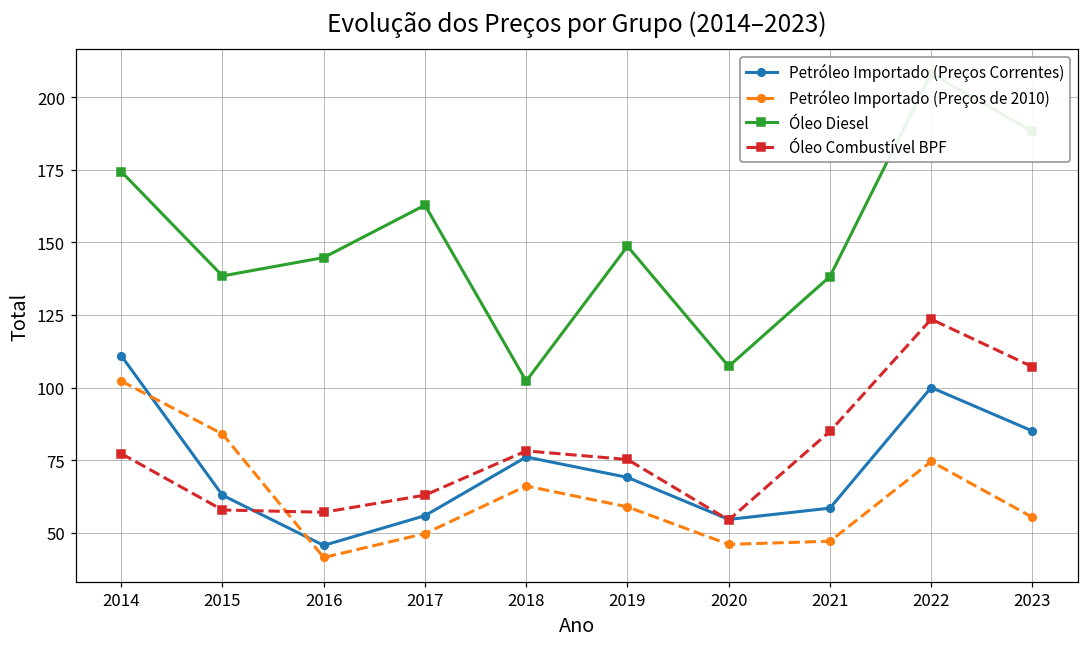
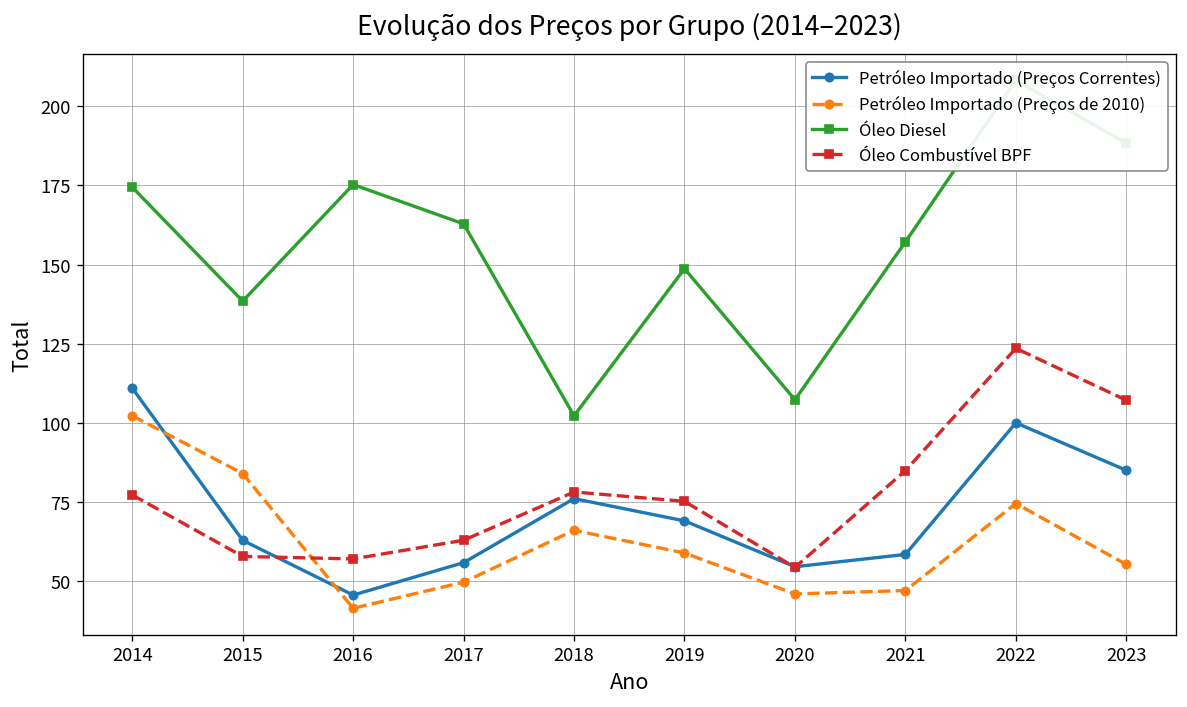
  {
    "Petróleo Importado (Preços Correntes)": {
      "2014": 111,
      "2015": 63,
      "2016": 46,
      "2017": 56,
      "2018": 76,
      "2019": 69,
      "2021": 58,
      "2022": 100,
      "2023": 85
    },
    "Petróleo Importado (Preços de 2010)": {
      "2014": 102,
      "2015": 84,
      "2016": 41,
      "2017": 50,
      "2018": 66,
      "2019": 59,
      "2020": 46,
      "2021": 47,
      "2022": 75,
      "2023": 55
    },
    "Óleo Diesel": {
      "2014": 174,
      "2015": 138,
-     "2016": 145,
+     "2016": 175,
      "2017": 163,
      "2018": 102,
      "2019": 149,
      "2020": 107,
-     "2021": 138
+     "2021": 157
    },
    "Óleo Combustível BPF": {
      "2014": 77,
      "2015": 58,
      "2016": 57,
      "2017": 63,
      "2018": 78,
      "2019": 75,
      "2021": 85,
      "2022": 124,
      "2023": 107
    }
  }
